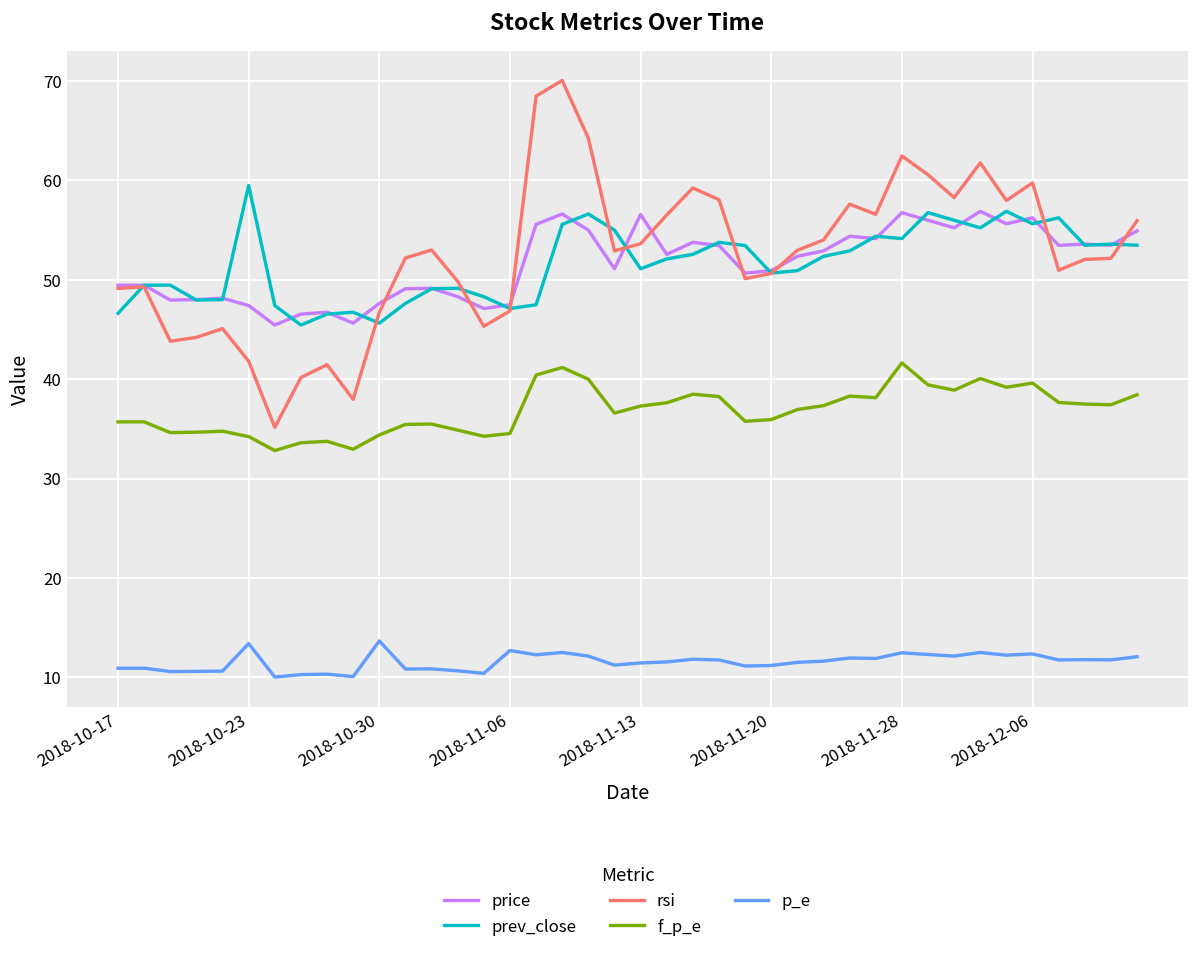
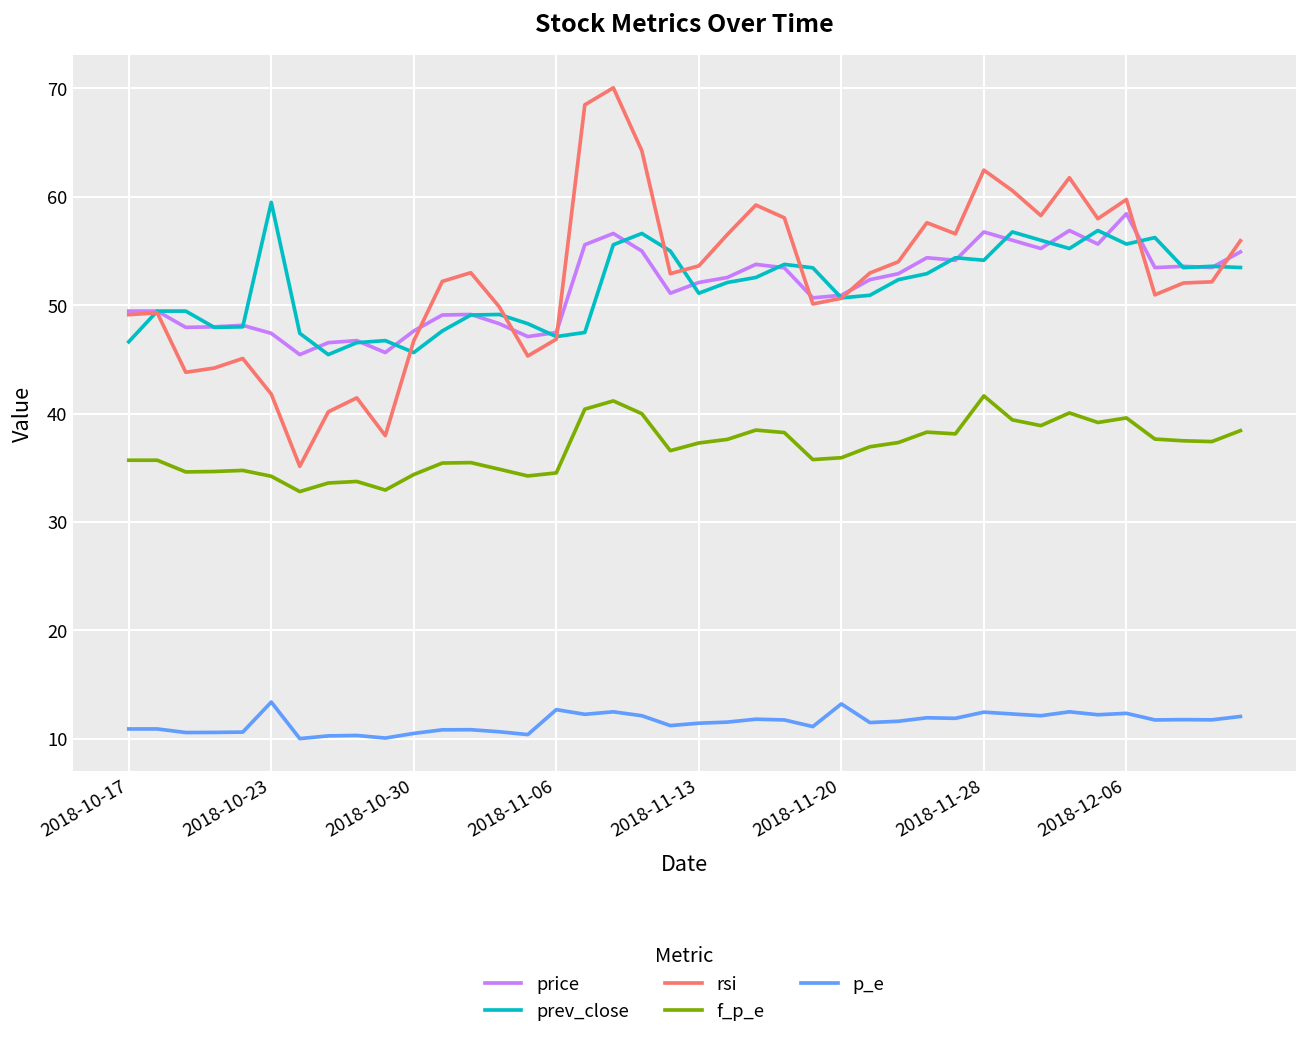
  {
    "price": {
      "2018-10-23": 47,
      "2018-10-30": 48,
      "2018-11-06": 47,
-     "2018-11-13": 57,
+     "2018-11-13": 52,
      "2018-11-28": 57,
-     "2018-12-06": 56
+     "2018-12-06": 58
    },
    "prev_close": {
      "2018-10-23": 59,
      "2018-10-30": 46,
      "2018-11-13": 51,
      "2018-11-28": 54,
      "2018-12-06": 56
    },
    "rsi": {
      "2018-10-23": 42,
      "2018-10-30": 47,
      "2018-11-13": 54,
      "2018-11-28": 62,
      "2018-12-06": 60
    },
    "f_p_e": {
      "2018-10-23": 34,
      "2018-10-30": 34,
      "2018-11-06": 35,
      "2018-11-13": 37,
      "2018-11-20": 36,
      "2018-11-28": 42,
      "2018-12-06": 40
    },
    "p_e": {
      "2018-10-23": 13,
-     "2018-10-30": 14,
+     "2018-10-30": 11,
      "2018-11-06": 13,
      "2018-11-13": 11,
-     "2018-11-20": 11,
+     "2018-11-20": 13,
      "2018-11-28": 12,
      "2018-12-06": 12
    }
  }
